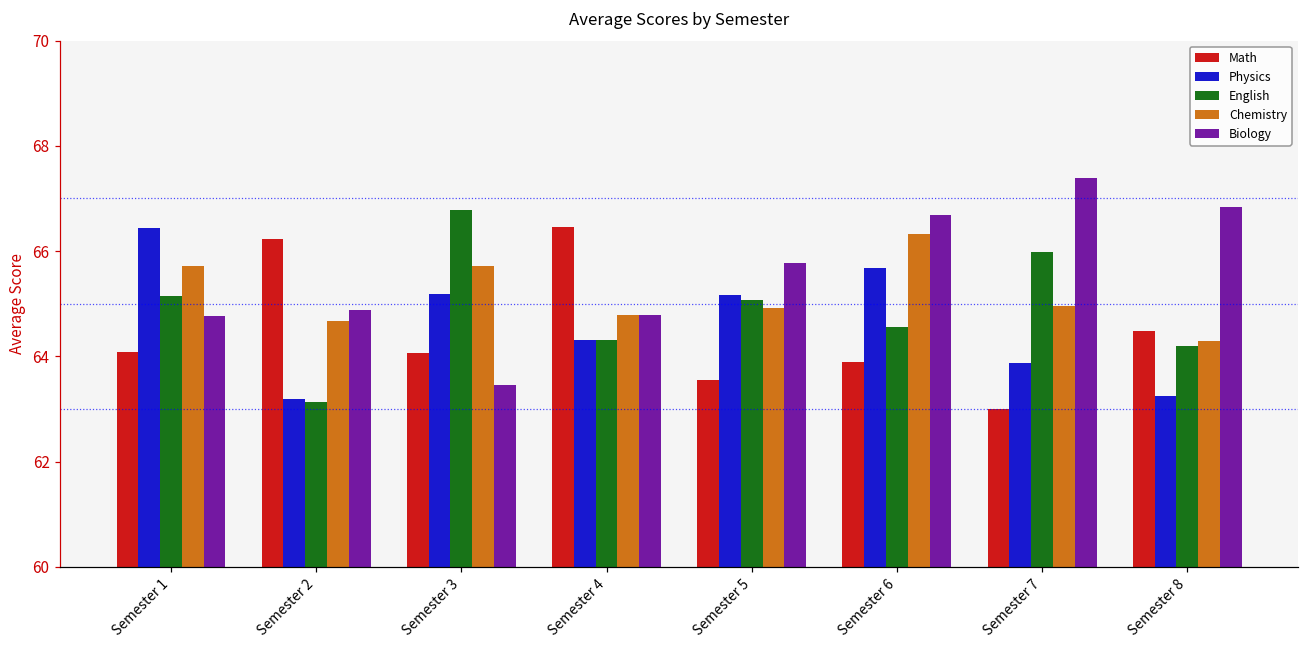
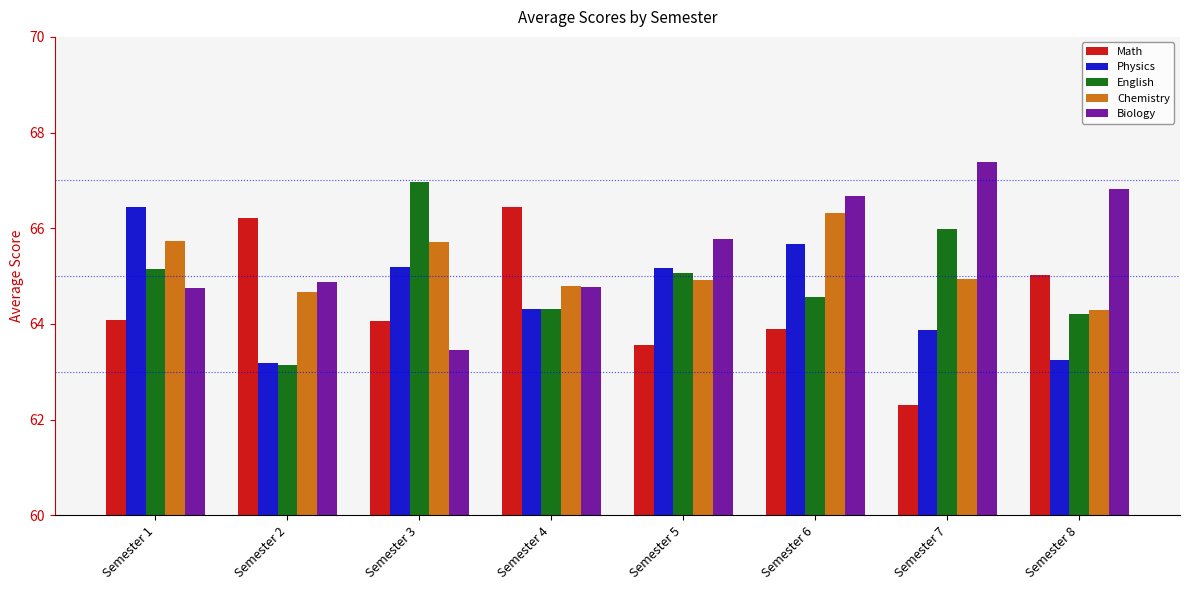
  {
    "Math": {
      "Semester 1": 64.1,
      "Semester 2": 66.2,
      "Semester 3": 64.1,
      "Semester 4": 66.5,
      "Semester 5": 63.6,
      "Semester 6": 63.9,
-     "Semester 7": 63.0,
-     "Semester 8": 64.5
+     "Semester 7": 62.3,
+     "Semester 8": 65.0
    },
    "Physics": {
      "Semester 1": 66.4,
      "Semester 2": 63.2,
      "Semester 3": 65.2,
      "Semester 4": 64.3,
      "Semester 5": 65.2,
      "Semester 6": 65.7,
      "Semester 7": 63.9,
      "Semester 8": 63.2
    },
    "English": {
      "Semester 1": 65.2,
      "Semester 2": 63.1,
-     "Semester 3": 66.8,
+     "Semester 3": 67.0,
      "Semester 4": 64.3,
      "Semester 5": 65.1,
      "Semester 6": 64.6,
      "Semester 7": 66.0,
      "Semester 8": 64.2
    },
    "Chemistry": {
      "Semester 1": 65.7,
      "Semester 2": 64.7,
      "Semester 3": 65.7,
      "Semester 4": 64.8,
      "Semester 5": 64.9,
      "Semester 6": 66.3,
      "Semester 7": 64.9,
      "Semester 8": 64.3
    },
    "Biology": {
      "Semester 1": 64.8,
      "Semester 2": 64.9,
      "Semester 3": 63.5,
      "Semester 4": 64.8,
      "Semester 5": 65.8,
      "Semester 6": 66.7,
      "Semester 7": 67.4,
      "Semester 8": 66.8
    }
  }
